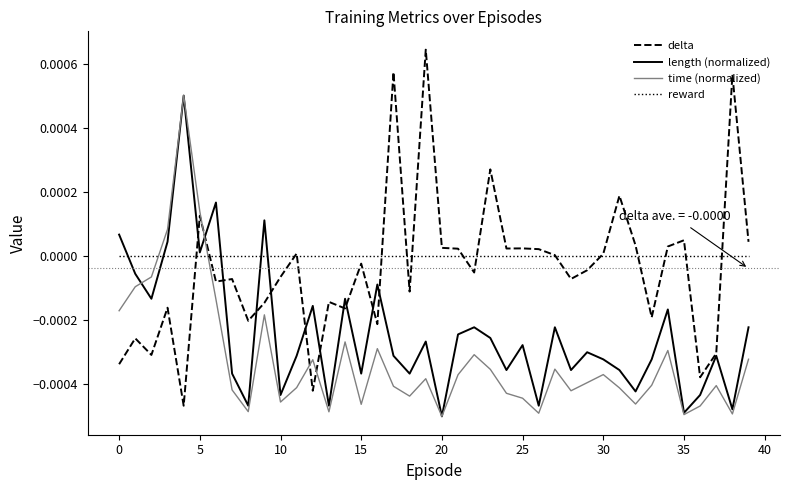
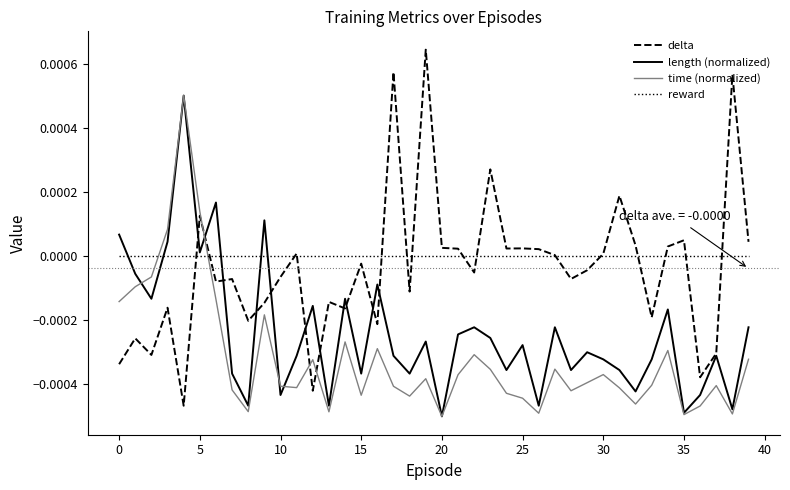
  {
    "time (normalized)": {
-     "0": -0.00017,
+     "0": -0.00014,
      "5": 0.00014,
-     "10": -0.00046,
-     "15": -0.00046,
+     "10": -0.00041,
+     "15": -0.00043,
      "25": -0.00044,
      "30": -0.00037
    }
  }
